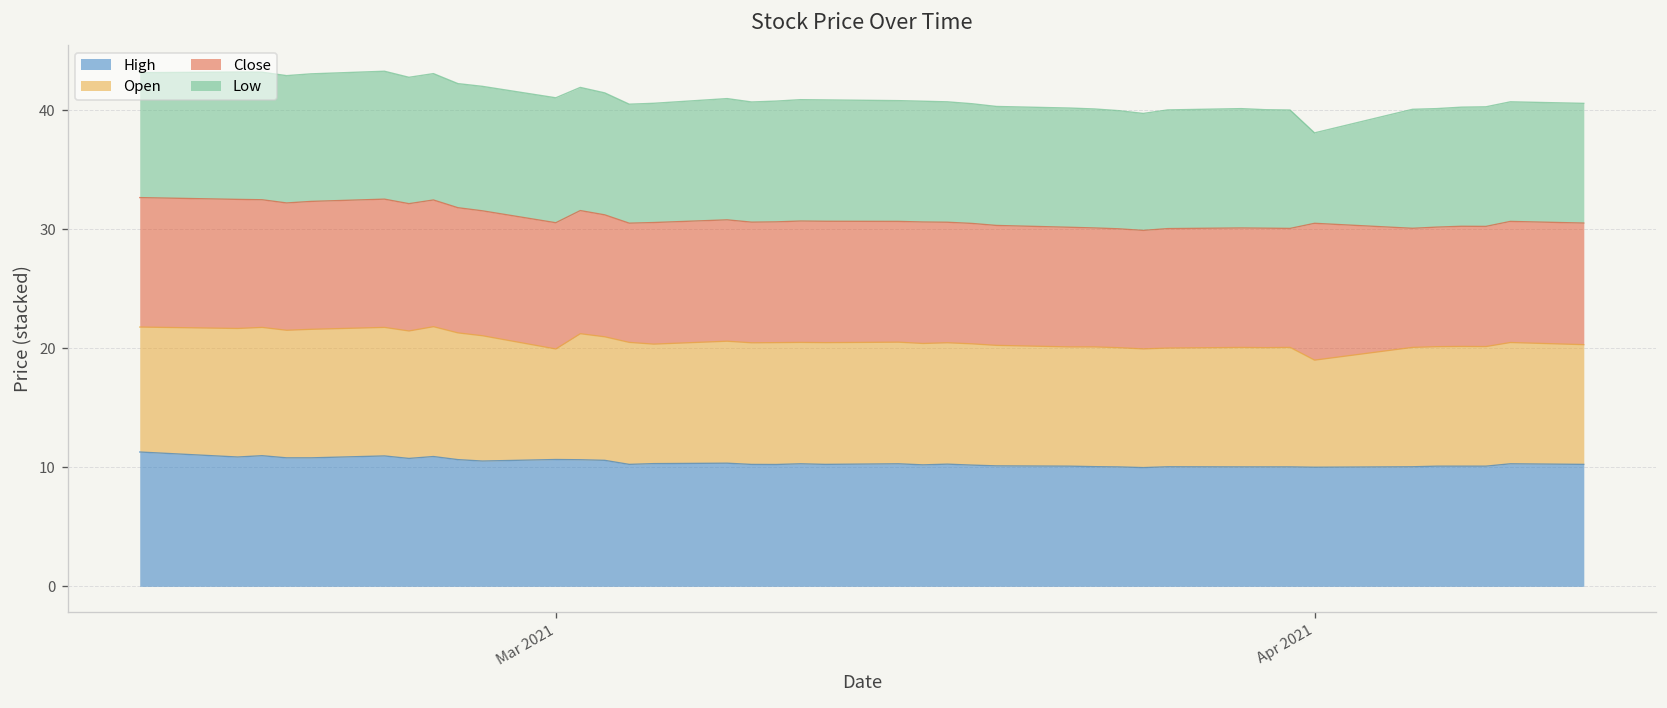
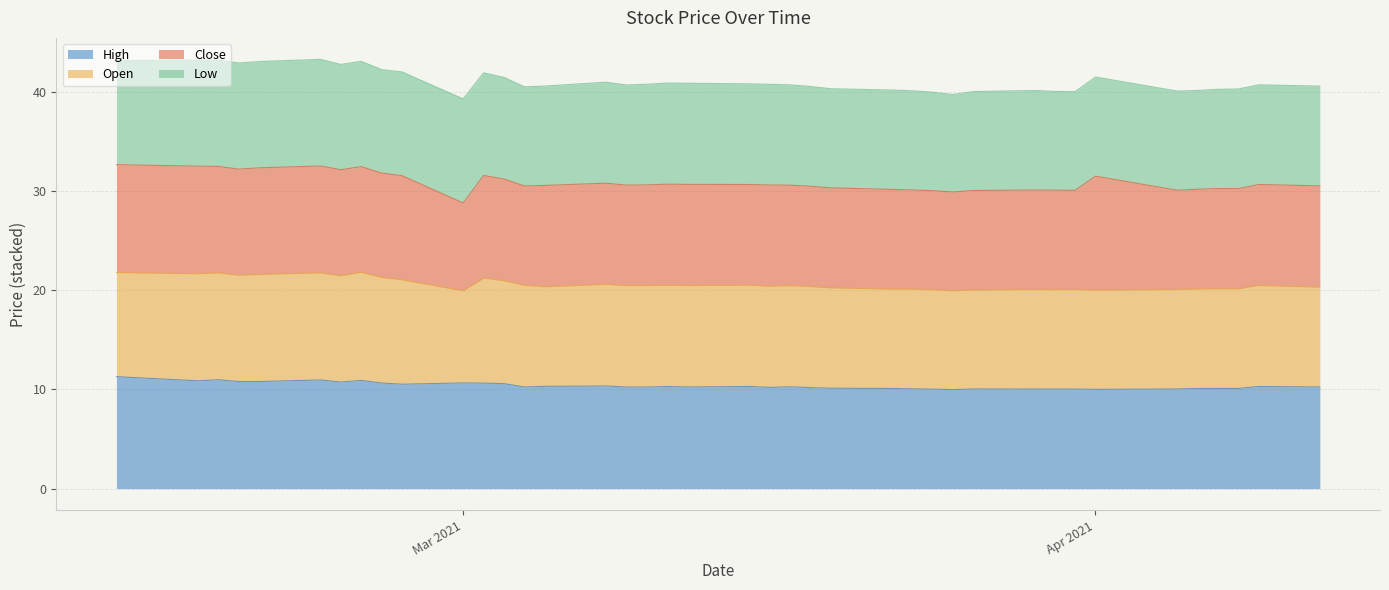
  {
    "High": {
      "Mar 2021": 11,
      "Apr 2021": 10
    },
    "Open": {
      "Mar 2021": 9,
-     "Apr 2021": 9
+     "Apr 2021": 10
    },
    "Close": {
-     "Mar 2021": 11,
+     "Mar 2021": 9,
      "Apr 2021": 12
    },
    "Low": {
      "Mar 2021": 11,
-     "Apr 2021": 8
+     "Apr 2021": 10
    }
  }
